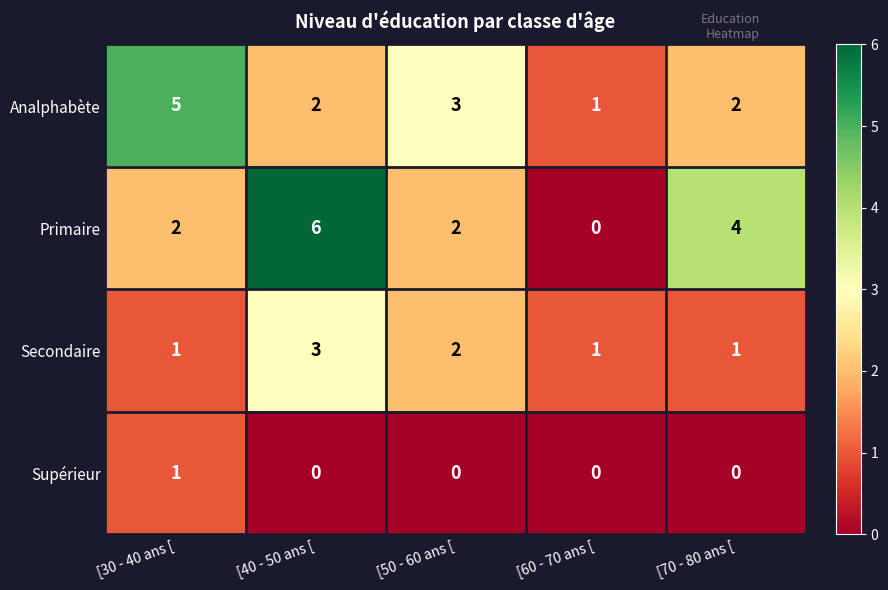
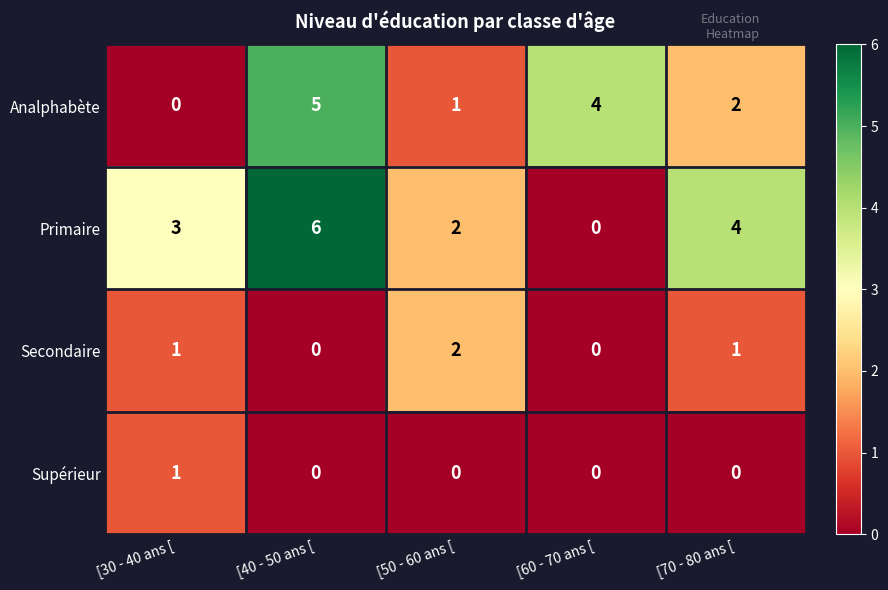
  {
    "Analphabète": {
-     "[30 - 40 ans [": 5,
-     "[40 - 50 ans [": 2,
-     "[50 - 60 ans [": 3,
-     "[60 - 70 ans [": 1,
+     "[30 - 40 ans [": 0,
+     "[40 - 50 ans [": 5,
+     "[50 - 60 ans [": 1,
+     "[60 - 70 ans [": 4,
      "[70 - 80 ans [": 2
    },
    "Primaire": {
-     "[30 - 40 ans [": 2,
+     "[30 - 40 ans [": 3,
      "[40 - 50 ans [": 6,
      "[50 - 60 ans [": 2,
      "[60 - 70 ans [": 0,
      "[70 - 80 ans [": 4
    },
    "Secondaire": {
      "[30 - 40 ans [": 1,
-     "[40 - 50 ans [": 3,
+     "[40 - 50 ans [": 0,
      "[50 - 60 ans [": 2,
-     "[60 - 70 ans [": 1,
+     "[60 - 70 ans [": 0,
      "[70 - 80 ans [": 1
    },
    "Supérieur": {
      "[30 - 40 ans [": 1,
      "[40 - 50 ans [": 0,
      "[50 - 60 ans [": 0,
      "[60 - 70 ans [": 0,
      "[70 - 80 ans [": 0
    }
  }
